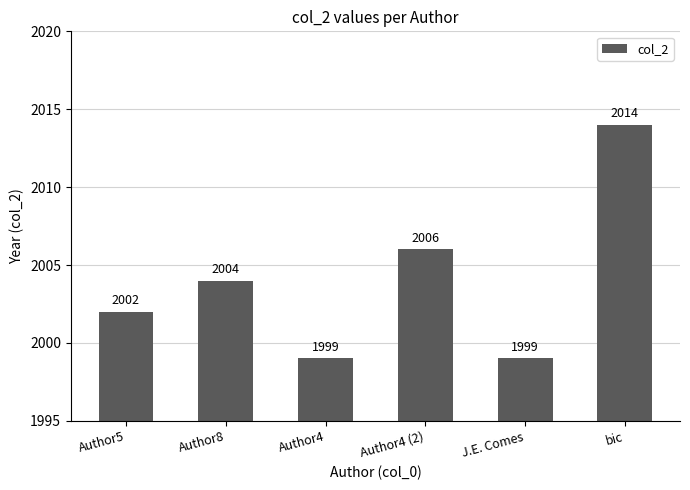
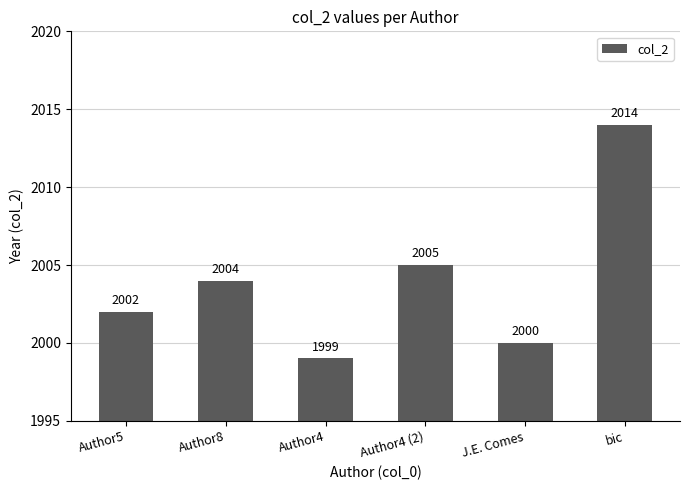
  {
    "Author5": 2002,
    "Author8": 2004,
    "Author4": 1999,
-   "Author4 (2)": 2006,
-   "J.E. Comes": 1999,
+   "Author4 (2)": 2005,
+   "J.E. Comes": 2000,
    "bic": 2014
  }
